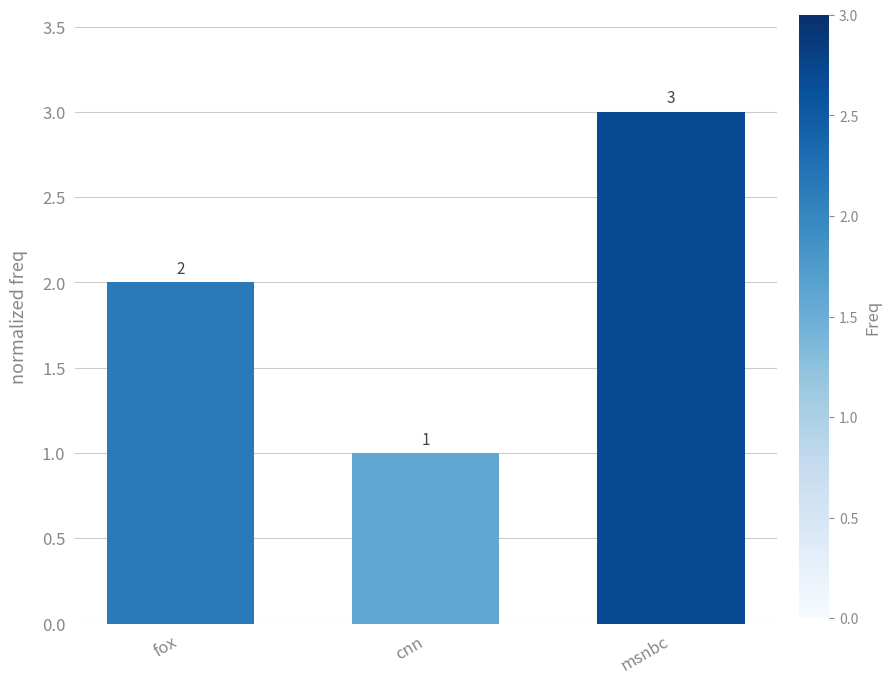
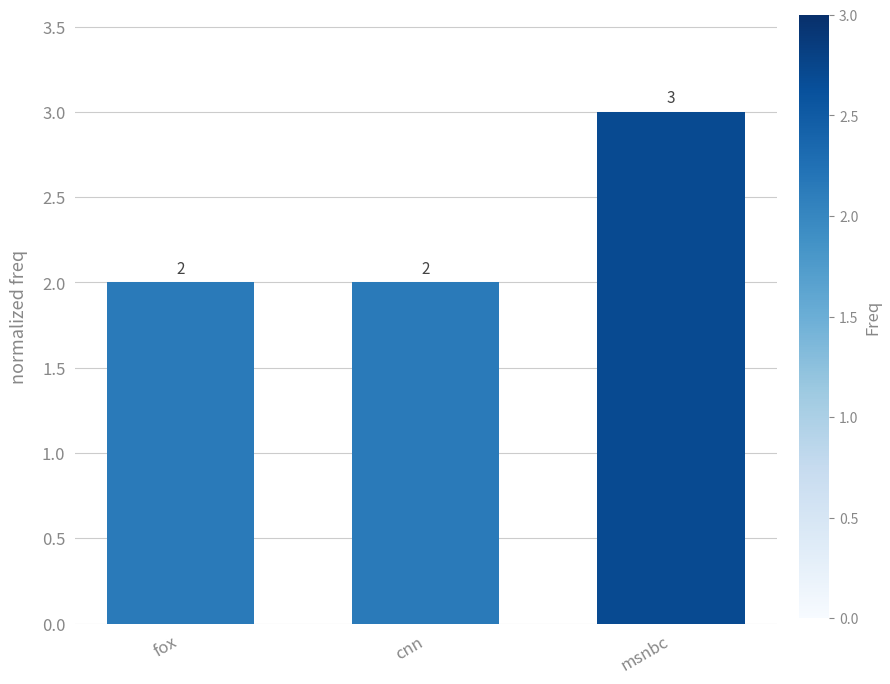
  {
    "fox": 2,
-   "cnn": 1,
+   "cnn": 2,
    "msnbc": 3
  }
